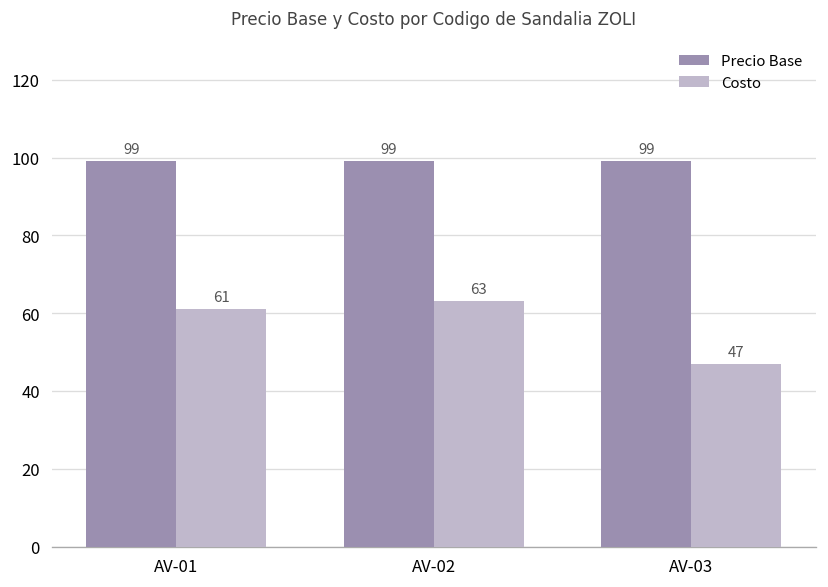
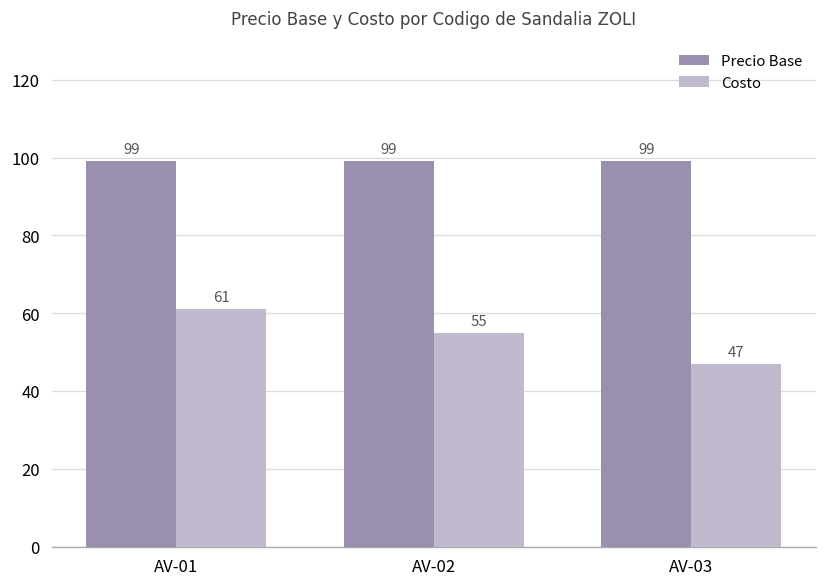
  {
    "Precio Base": {
      "AV-01": 99,
      "AV-02": 99,
      "AV-03": 99
    },
    "Costo": {
      "AV-01": 61,
-     "AV-02": 63,
+     "AV-02": 55,
      "AV-03": 47
    }
  }
